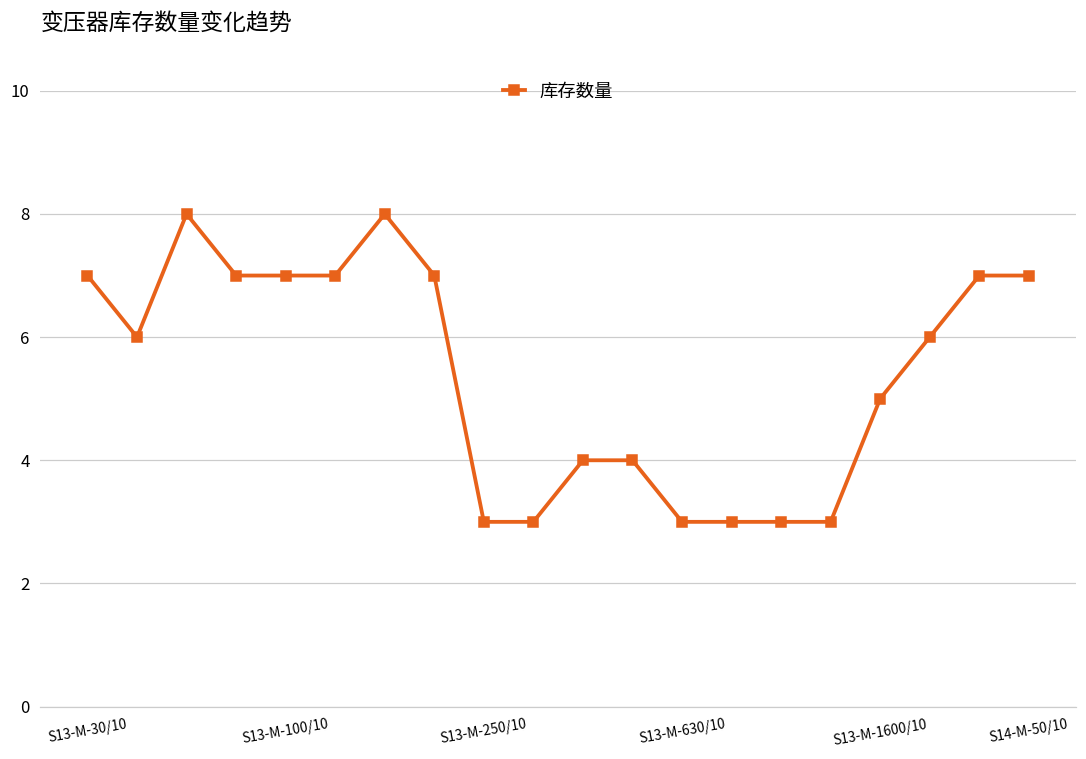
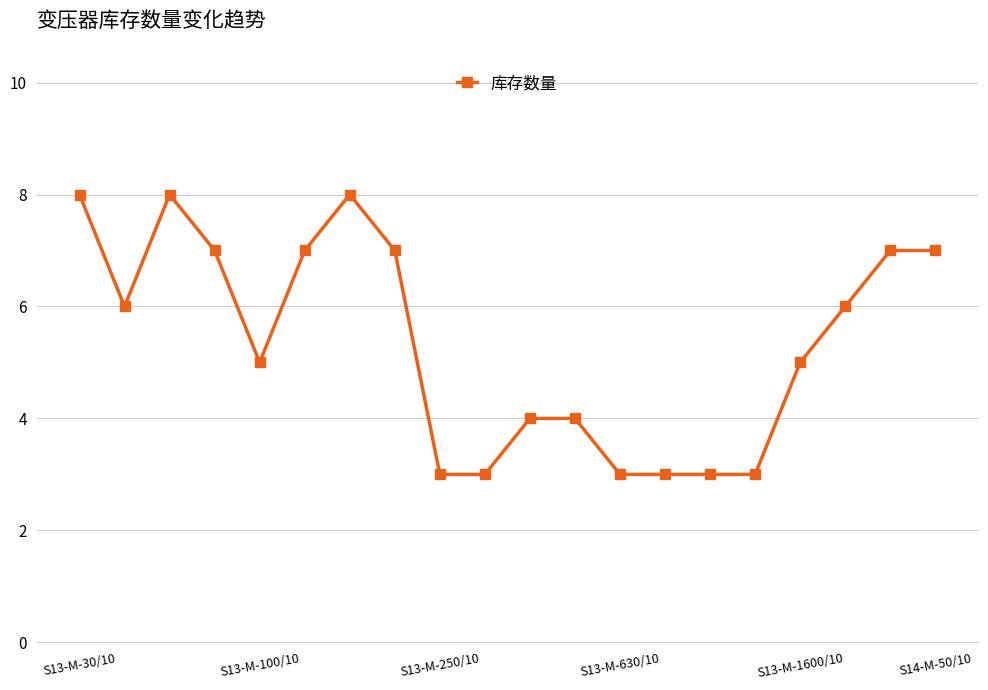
  {
-   "S13-M-30/10": 7,
-   "S13-M-100/10": 7,
+   "S13-M-30/10": 8,
+   "S13-M-100/10": 5,
    "S13-M-250/10": 3,
    "S13-M-630/10": 3,
    "S13-M-1600/10": 5,
    "S14-M-50/10": 7
  }
